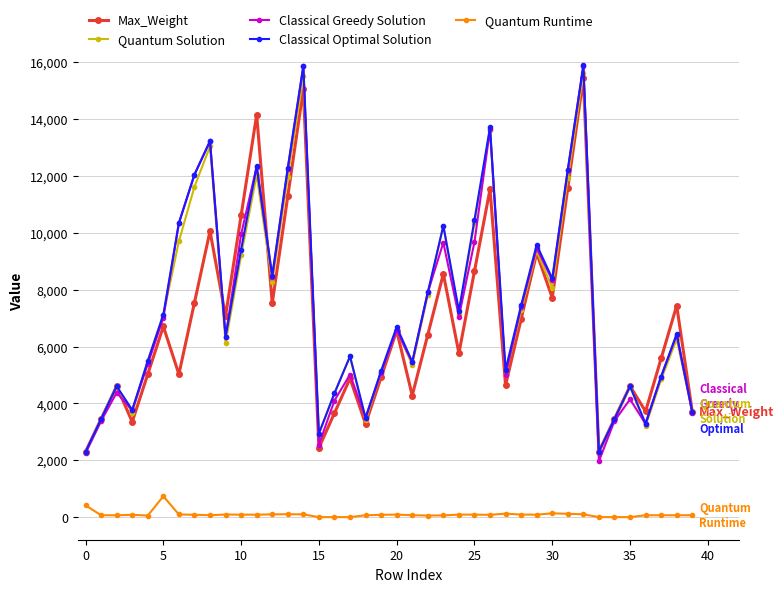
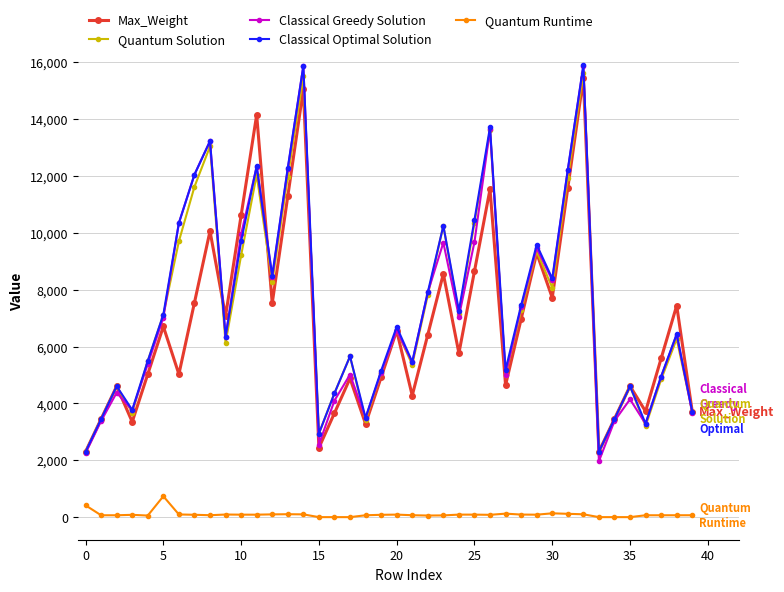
  {
    "Max_Weight": {
      "5": "6,700",
      "10": "10,600",
      "15": "2,400",
      "25": "8,600",
      "30": "7,700"
    },
    "Quantum Solution": {
      "10": "9,200",
      "25": "10,300",
      "30": "8,100"
    },
    "Classical Greedy Solution": {
      "5": "7,000",
      "10": "9,900",
      "15": "2,600",
      "25": "9,700",
      "35": "4,100"
    },
    "Classical Optimal Solution": {
-     "10": "9,400",
+     "10": "9,700",
      "20": "6,700",
      "25": "10,400"
    },
    "Quantum Runtime": {
      "0": "400",
      "5": "700",
      "10": "100",
      "15": "0",
      "20": "100",
      "25": "100",
      "30": "100",
      "35": "0"
    }
  }
